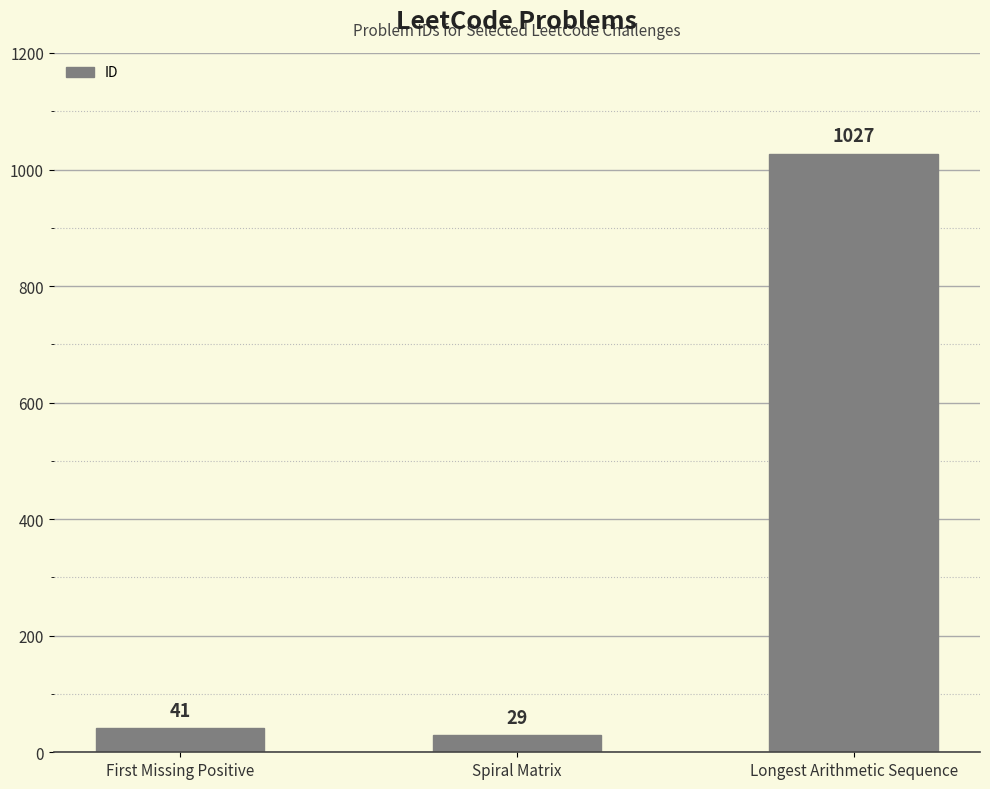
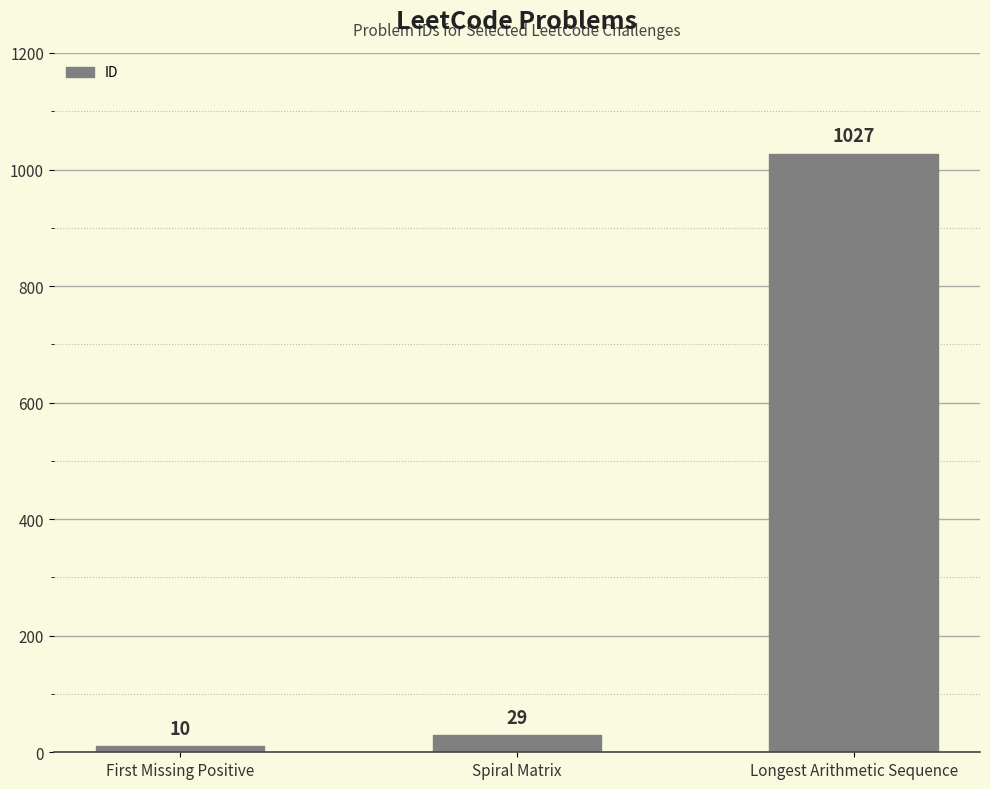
  {
-   "First Missing Positive": 41,
+   "First Missing Positive": 10,
    "Spiral Matrix": 29,
    "Longest Arithmetic Sequence": 1027
  }
